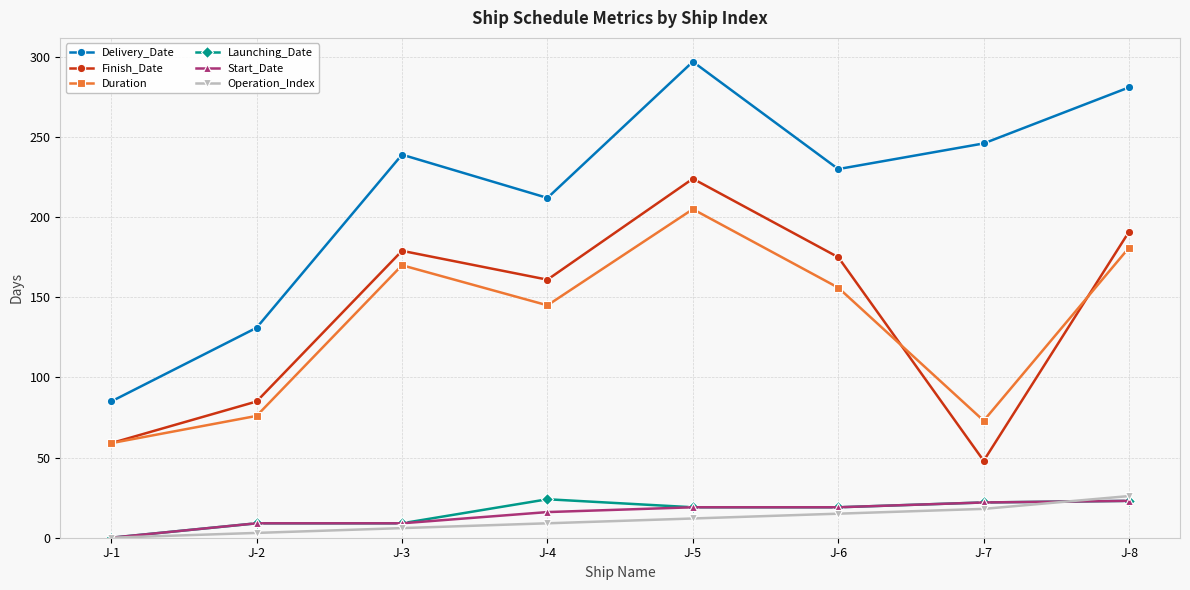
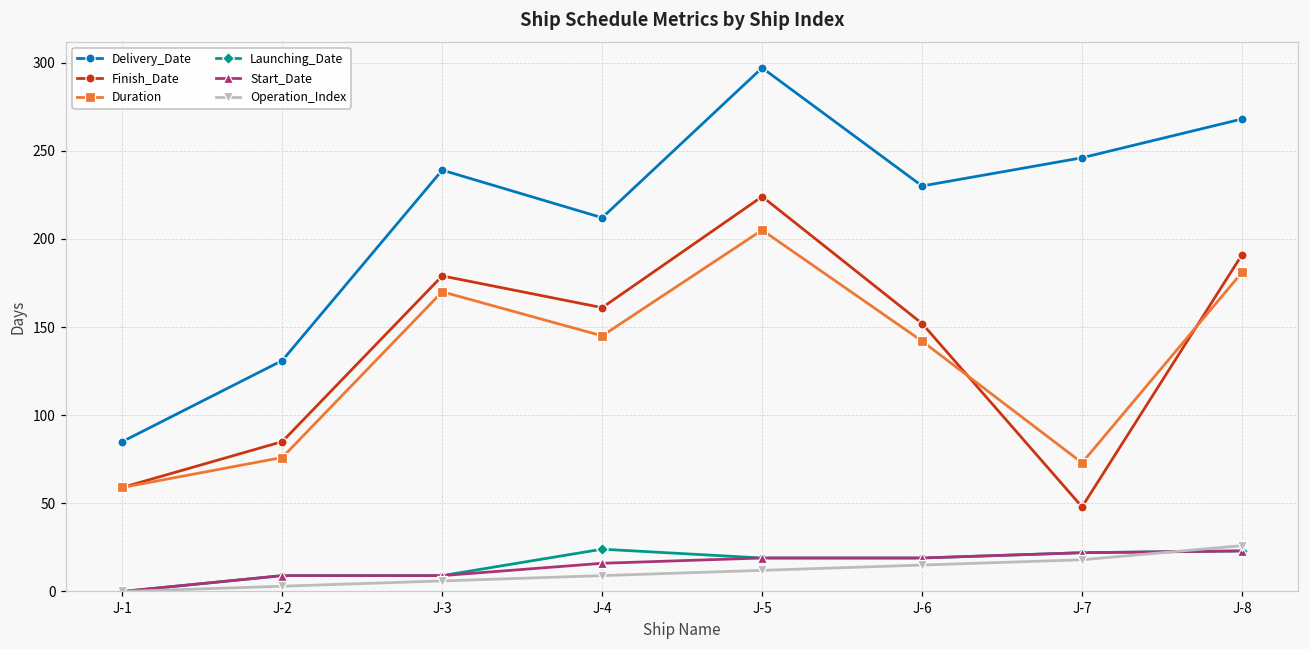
  {
    "Delivery_Date": {
      "J-1": 85,
      "J-2": 131,
      "J-3": 239,
      "J-4": 212,
      "J-5": 297,
      "J-6": 230,
      "J-7": 246,
-     "J-8": 281
+     "J-8": 268
    },
    "Finish_Date": {
      "J-2": 85,
      "J-3": 179,
      "J-4": 161,
      "J-5": 224,
-     "J-6": 175,
+     "J-6": 152,
      "J-7": 48,
      "J-8": 191
    },
    "Duration": {
      "J-2": 76,
      "J-3": 170,
      "J-4": 145,
      "J-5": 205,
-     "J-6": 156,
+     "J-6": 142,
      "J-7": 73,
      "J-8": 181
    },
    "Launching_Date": {
      "J-4": 24
    },
    "Start_Date": {
      "J-4": 16
    },
    "Operation_Index": {
      "J-2": 3,
      "J-3": 6,
      "J-4": 9,
      "J-5": 12,
      "J-6": 15,
      "J-7": 18,
      "J-8": 26
    }
  }
